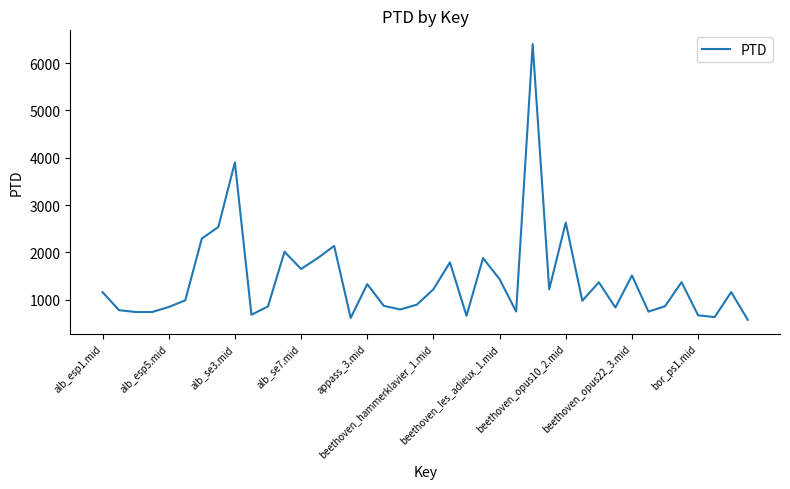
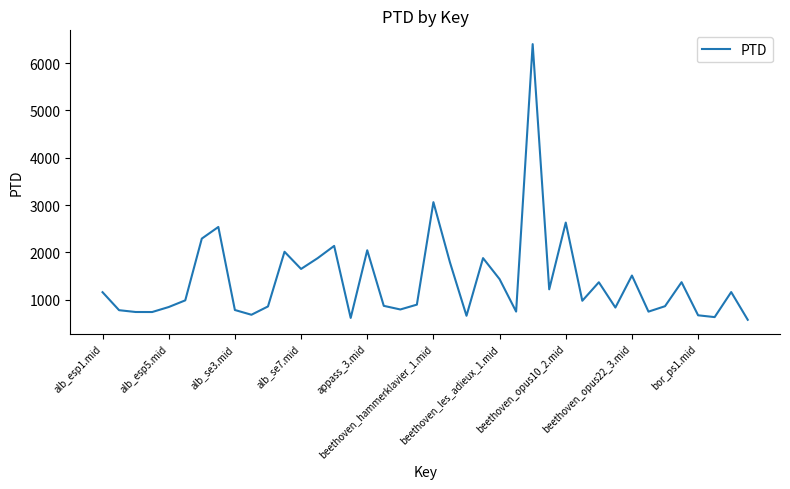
  {
    "alb_esp1.mid": 1200,
    "alb_esp5.mid": 800,
-   "alb_se3.mid": 3900,
+   "alb_se3.mid": 800,
    "alb_se7.mid": 1600,
-   "appass_3.mid": 1300,
-   "beethoven_hammerklavier_1.mid": 1200,
+   "appass_3.mid": 2000,
+   "beethoven_hammerklavier_1.mid": 3100,
    "beethoven_les_adieux_1.mid": 1400,
    "beethoven_opus10_2.mid": 2600,
    "beethoven_opus22_3.mid": 1500,
    "bor_ps1.mid": 700
  }
